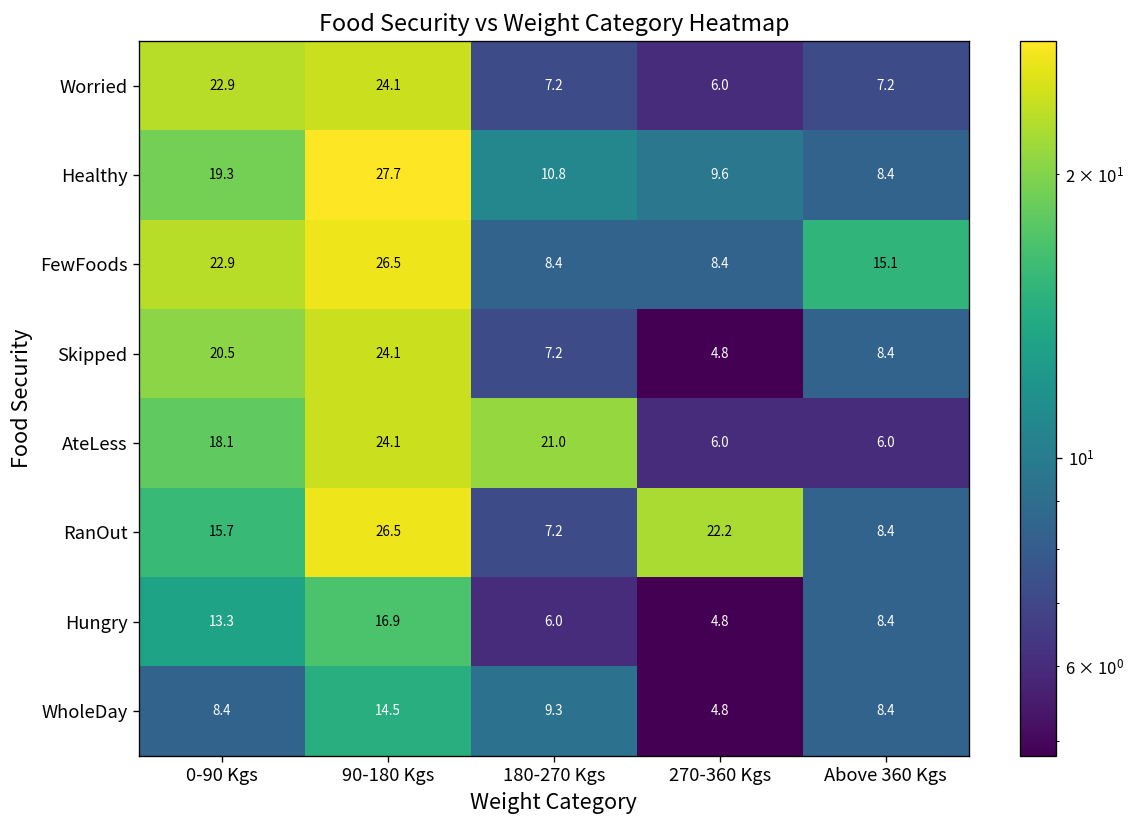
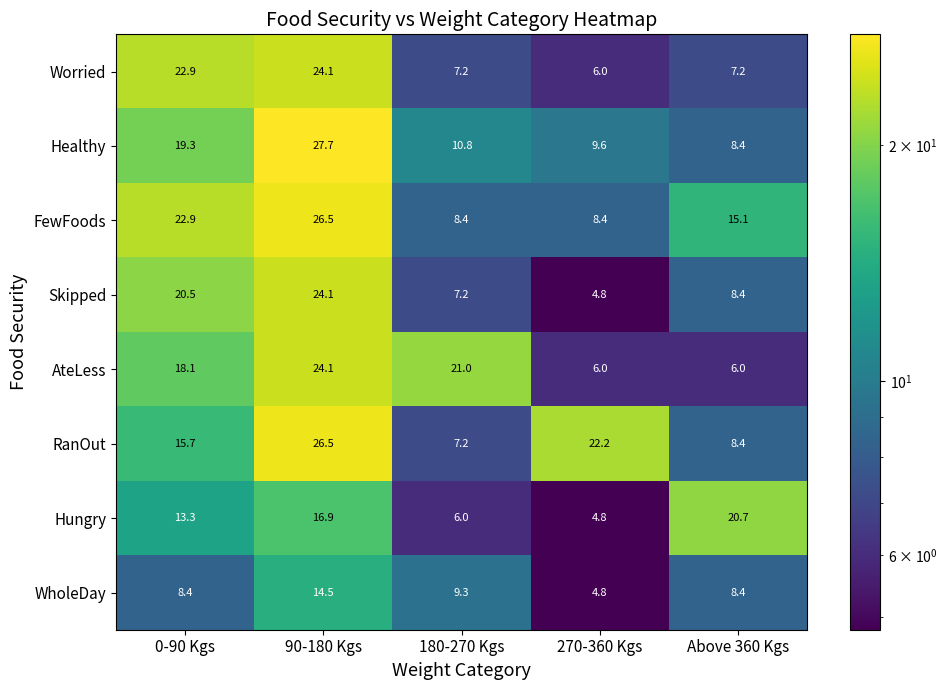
  {
    "Worried": {
      "0-90 Kgs": 22.9,
      "90-180 Kgs": 24.1,
      "180-270 Kgs": 7.2,
      "270-360 Kgs": 6.0,
      "Above 360 Kgs": 7.2
    },
    "Healthy": {
      "0-90 Kgs": 19.3,
      "90-180 Kgs": 27.7,
      "180-270 Kgs": 10.8,
      "270-360 Kgs": 9.6,
      "Above 360 Kgs": 8.4
    },
    "FewFoods": {
      "0-90 Kgs": 22.9,
      "90-180 Kgs": 26.5,
      "180-270 Kgs": 8.4,
      "270-360 Kgs": 8.4,
      "Above 360 Kgs": 15.1
    },
    "Skipped": {
      "0-90 Kgs": 20.5,
      "90-180 Kgs": 24.1,
      "180-270 Kgs": 7.2,
      "270-360 Kgs": 4.8,
      "Above 360 Kgs": 8.4
    },
    "AteLess": {
      "0-90 Kgs": 18.1,
      "90-180 Kgs": 24.1,
      "180-270 Kgs": 21.0,
      "270-360 Kgs": 6.0,
      "Above 360 Kgs": 6.0
    },
    "RanOut": {
      "0-90 Kgs": 15.7,
      "90-180 Kgs": 26.5,
      "180-270 Kgs": 7.2,
      "270-360 Kgs": 22.2,
      "Above 360 Kgs": 8.4
    },
    "Hungry": {
      "0-90 Kgs": 13.3,
      "90-180 Kgs": 16.9,
      "180-270 Kgs": 6.0,
      "270-360 Kgs": 4.8,
-     "Above 360 Kgs": 8.4
+     "Above 360 Kgs": 20.7
    },
    "WholeDay": {
      "0-90 Kgs": 8.4,
      "90-180 Kgs": 14.5,
      "180-270 Kgs": 9.3,
      "270-360 Kgs": 4.8,
      "Above 360 Kgs": 8.4
    }
  }
